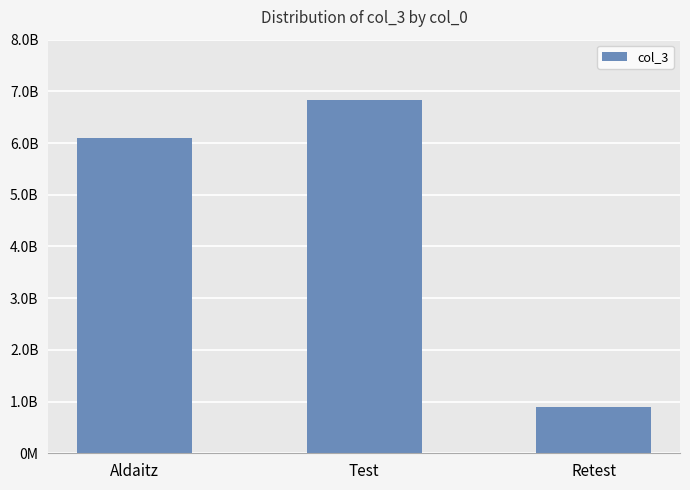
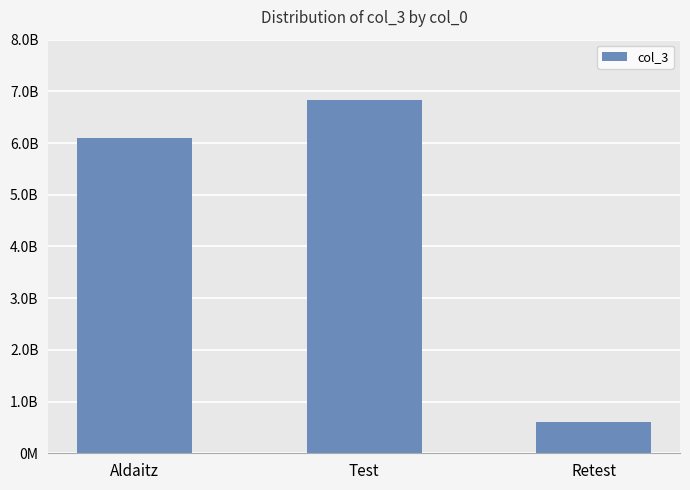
  {
    "Aldaitz": 6100000000,
    "Test": 6800000000,
-   "Retest": 900000000
+   "Retest": 600000000
  }
